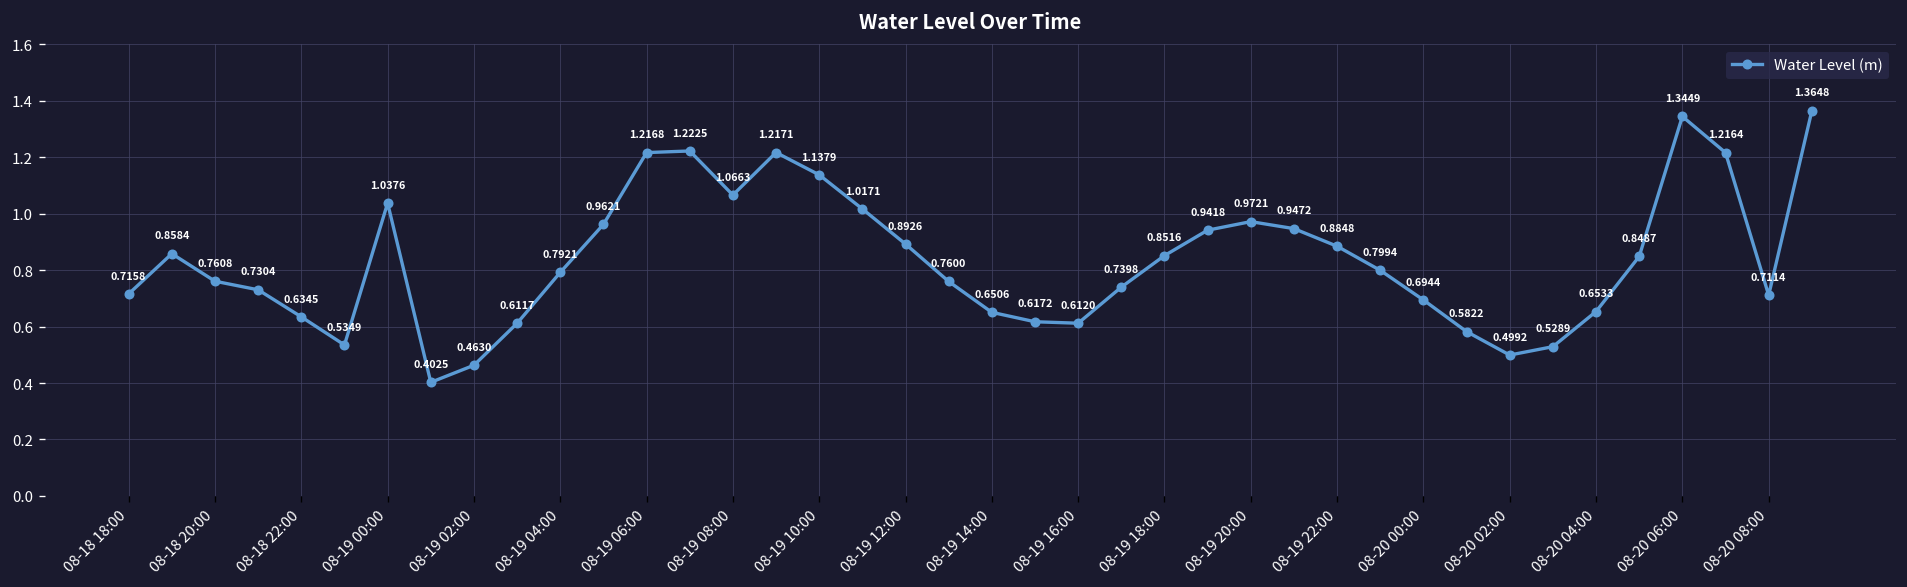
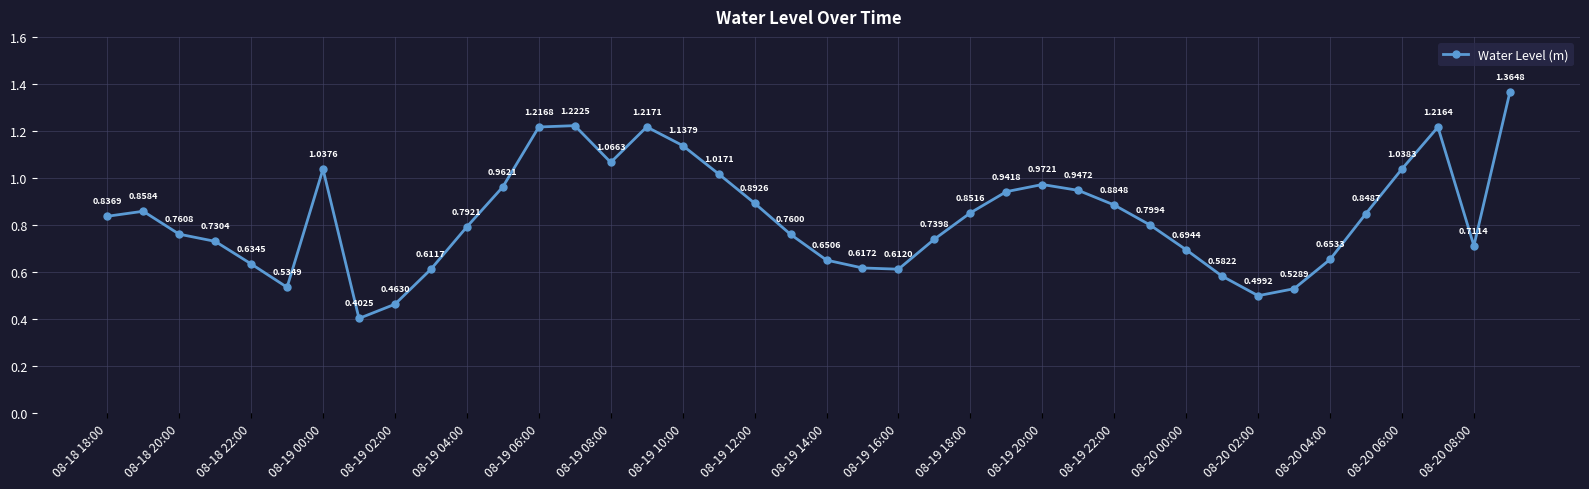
  {
-   "08-18 18:00": 0.7158,
+   "08-18 18:00": 0.8369,
    "08-18 20:00": 0.7608,
    "08-18 22:00": 0.6345,
    "08-19 00:00": 1.0376,
    "08-19 02:00": 0.4630,
    "08-19 04:00": 0.7921,
    "08-19 06:00": 1.2168,
    "08-19 08:00": 1.0663,
    "08-19 10:00": 1.1379,
    "08-19 12:00": 0.8926,
    "08-19 14:00": 0.6506,
    "08-19 16:00": 0.6120,
    "08-19 18:00": 0.8516,
    "08-19 20:00": 0.9721,
    "08-19 22:00": 0.8848,
    "08-20 00:00": 0.6944,
    "08-20 02:00": 0.4992,
    "08-20 04:00": 0.6533,
-   "08-20 06:00": 1.3449,
+   "08-20 06:00": 1.0383,
    "08-20 08:00": 0.7114
  }
